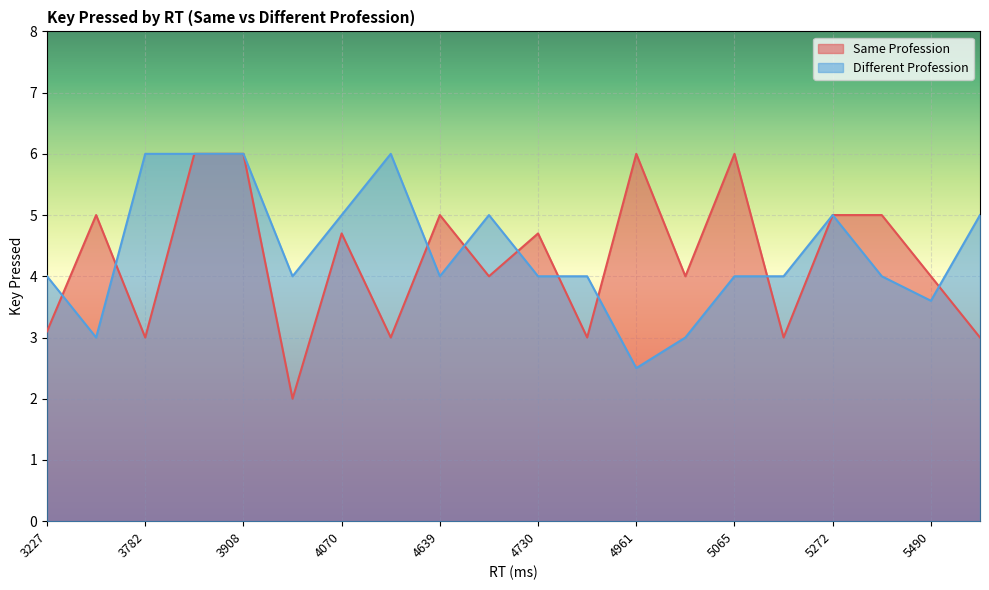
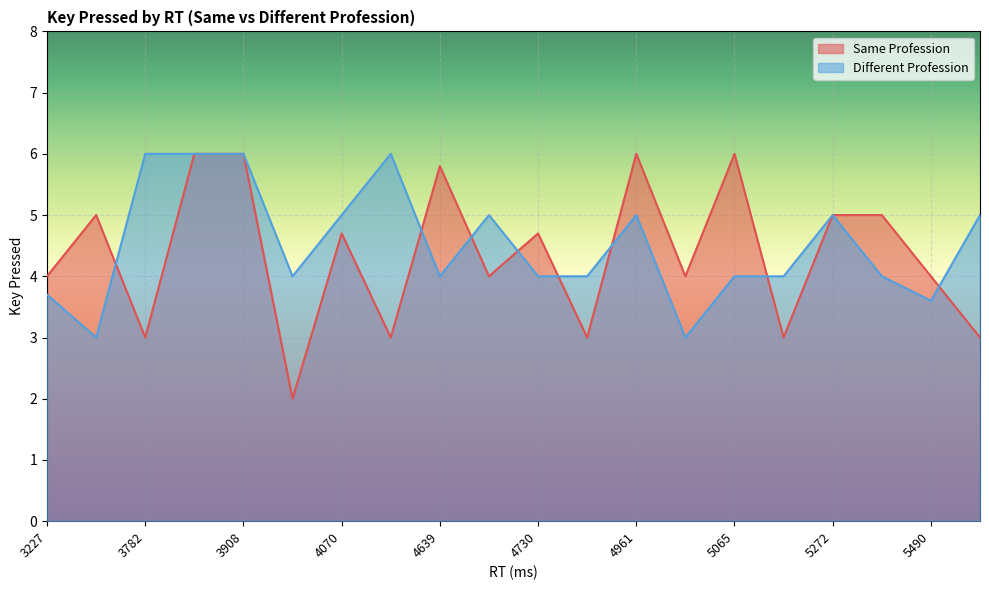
  {
    "Same Profession": {
-     "3227": 3.1,
+     "3227": 4.0,
      "3782": 3.0,
      "4070": 4.7,
-     "4639": 5.0,
+     "4639": 5.8,
      "4730": 4.7,
      "4961": 6.0,
      "5065": 6.0,
      "5490": 4.0
    },
    "Different Profession": {
-     "3227": 4.0,
+     "3227": 3.7,
      "3782": 6.0,
      "4070": 5.0,
      "4639": 4.0,
      "4730": 4.0,
-     "4961": 2.5,
+     "4961": 5.0,
      "5065": 4.0,
      "5490": 3.6
    }
  }
